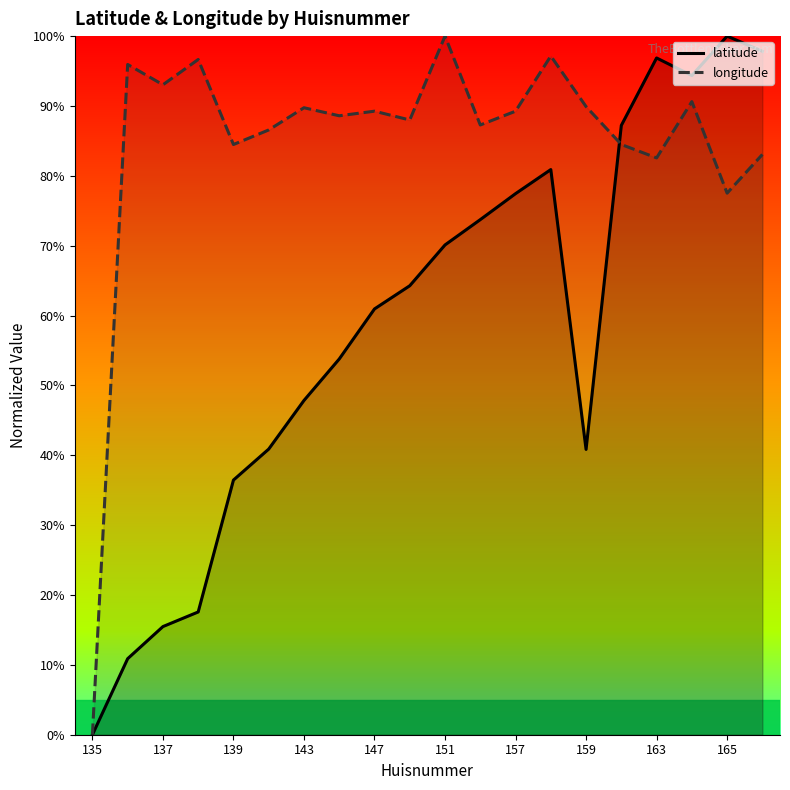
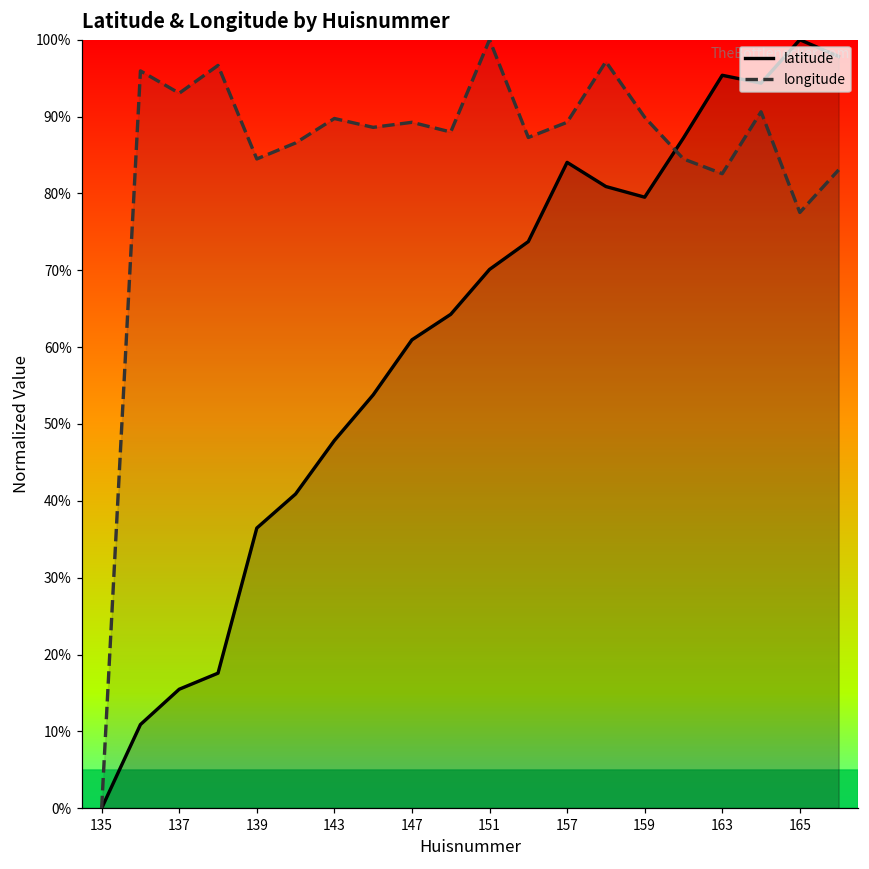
  {
    "latitude": {
      "137": "15%",
      "139": "36%",
      "143": "48%",
      "147": "61%",
      "151": "70%",
-     "157": "77%",
-     "159": "41%",
-     "163": "97%",
+     "157": "84%",
+     "159": "80%",
+     "163": "95%",
      "165": "100%"
    },
    "longitude": {
      "137": "93%",
      "139": "84%",
      "143": "90%",
      "147": "89%",
      "151": "100%",
      "157": "89%",
      "159": "90%",
      "163": "83%",
      "165": "78%"
    }
  }
